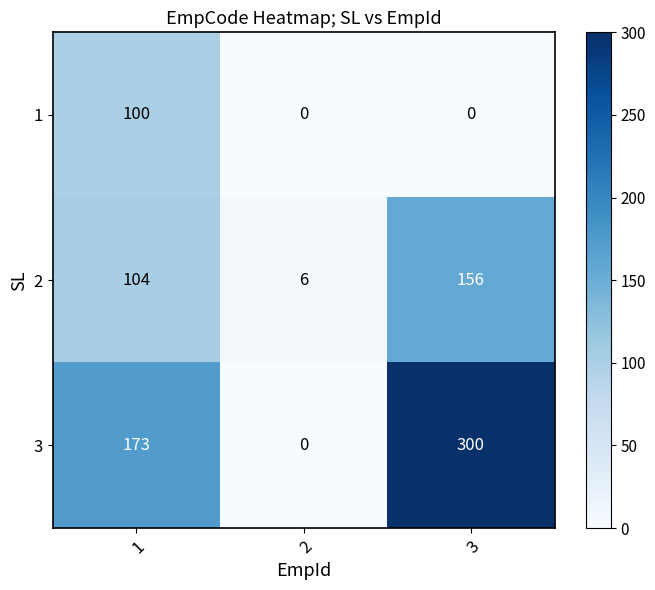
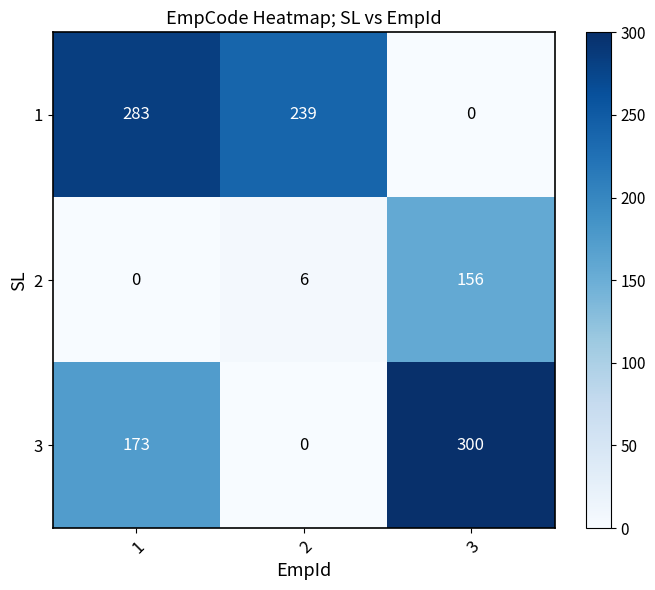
  {
    "1": {
-     "1": 100,
-     "2": 0,
+     "1": 283,
+     "2": 239,
      "3": 0
    },
    "2": {
-     "1": 104,
+     "1": 0,
      "2": 6,
      "3": 156
    },
    "3": {
      "1": 173,
      "2": 0,
      "3": 300
    }
  }
